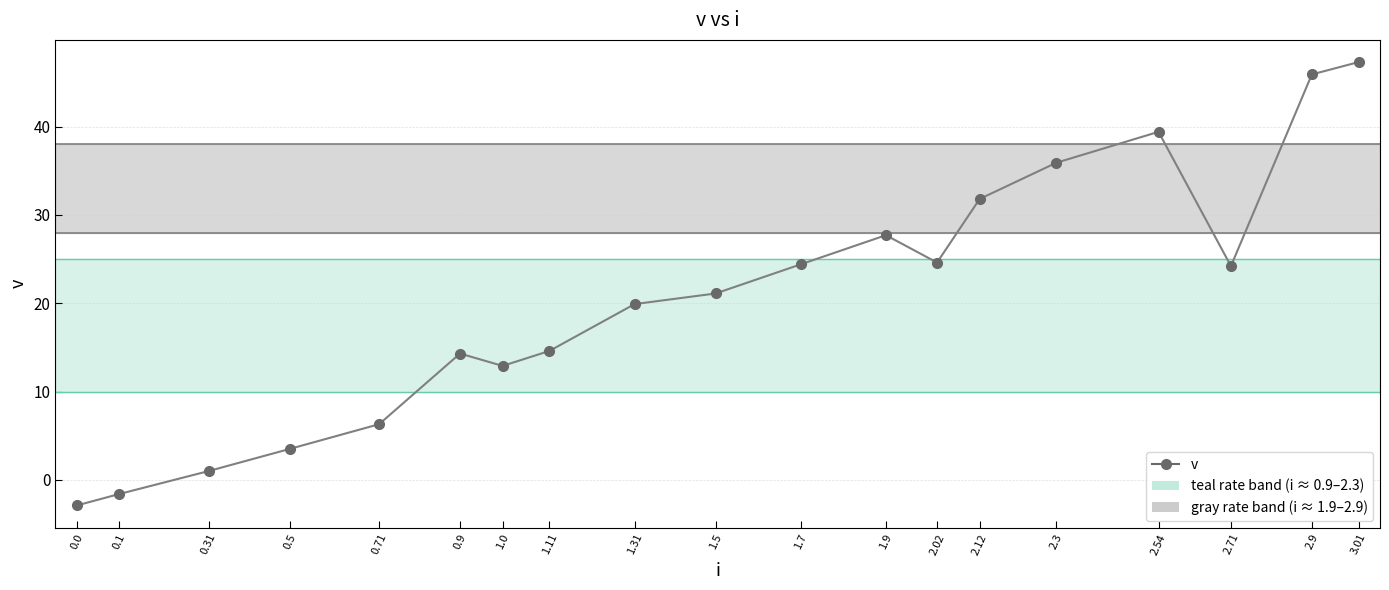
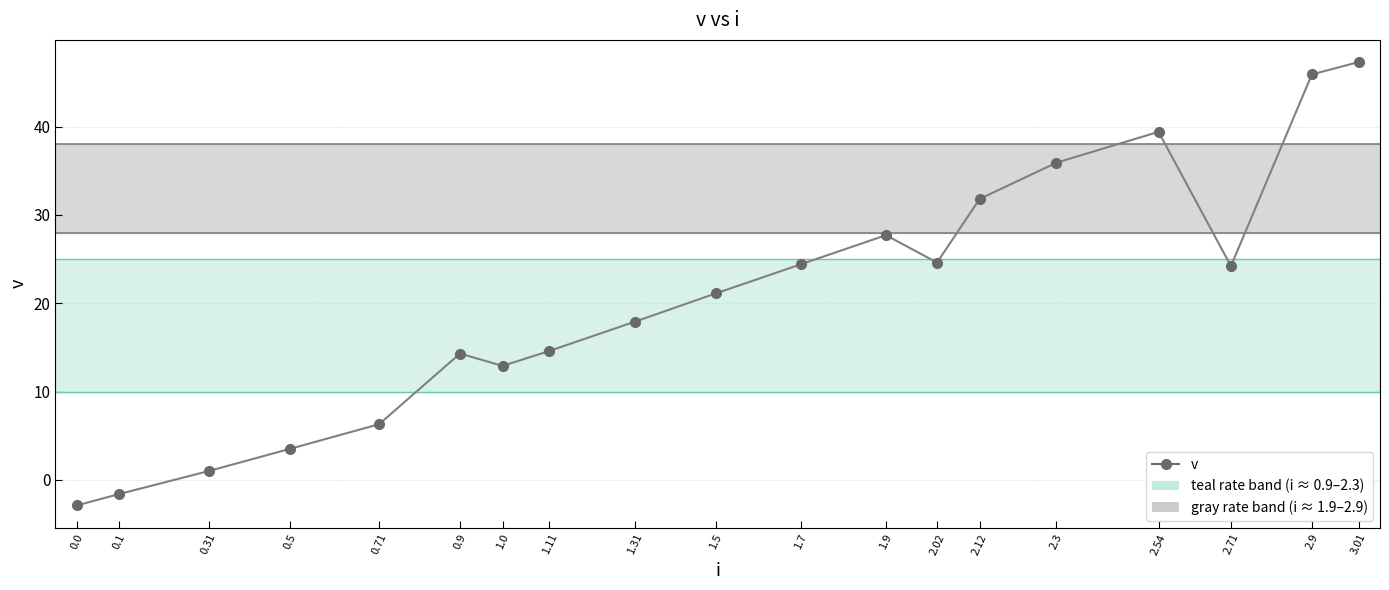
  {
    "0.0": -3,
    "0.1": -2,
    "0.31": 1,
    "0.5": 4,
    "0.71": 6,
    "0.9": 14,
    "1.0": 13,
    "1.11": 15,
-   "1.31": 20,
+   "1.31": 18,
    "1.5": 21,
    "1.7": 24,
    "1.9": 28,
    "2.02": 25,
    "2.12": 32,
    "2.3": 36,
    "2.54": 39,
    "2.71": 24,
    "2.9": 46,
    "3.01": 47
  }
